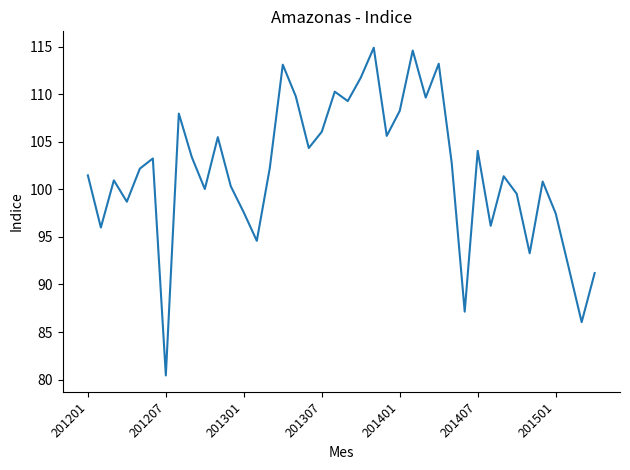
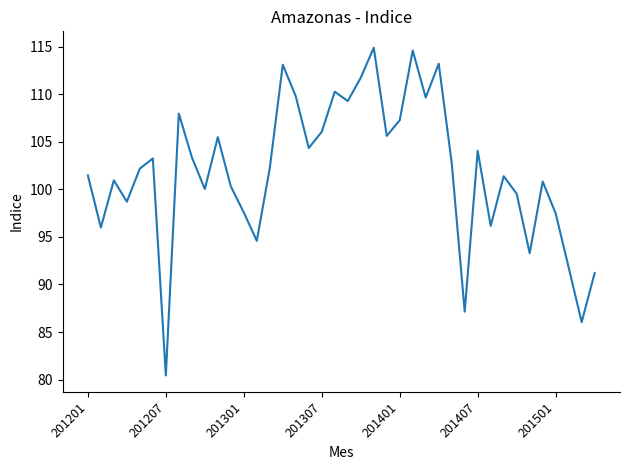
  {
    "201201": 101,
    "201207": 80,
    "201301": 98,
    "201307": 106,
-   "201401": 108,
+   "201401": 107,
    "201407": 104,
    "201501": 97
  }
